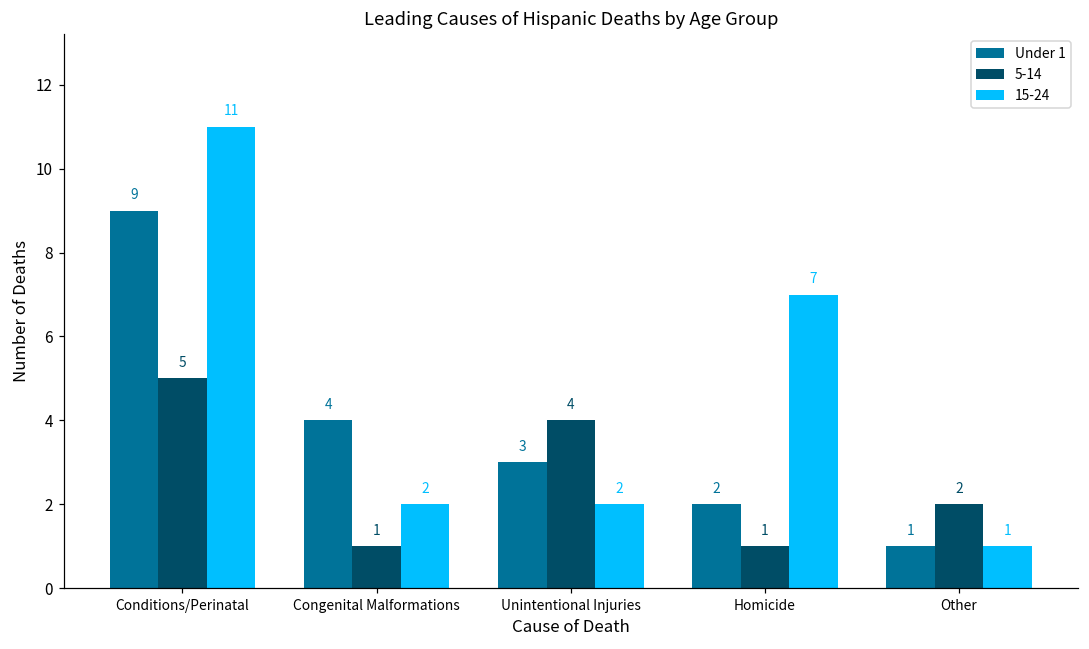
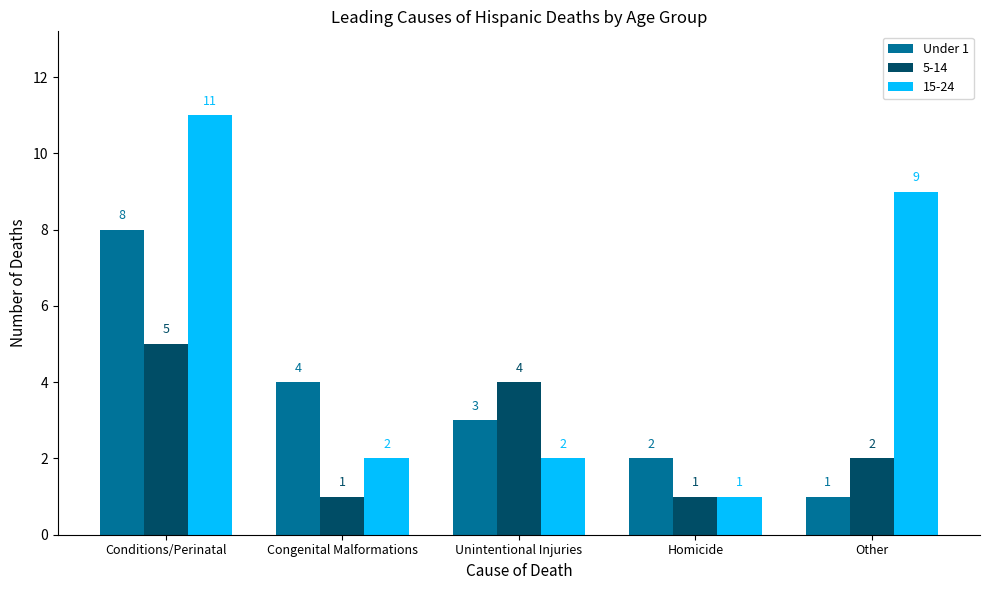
  {
    "Under 1": {
-     "Conditions/Perinatal": 9,
+     "Conditions/Perinatal": 8,
      "Congenital Malformations": 4,
      "Unintentional Injuries": 3,
      "Homicide": 2,
      "Other": 1
    },
    "5-14": {
      "Conditions/Perinatal": 5,
      "Congenital Malformations": 1,
      "Unintentional Injuries": 4,
      "Homicide": 1,
      "Other": 2
    },
    "15-24": {
      "Conditions/Perinatal": 11,
      "Congenital Malformations": 2,
      "Unintentional Injuries": 2,
-     "Homicide": 7,
-     "Other": 1
+     "Homicide": 1,
+     "Other": 9
    }
  }
